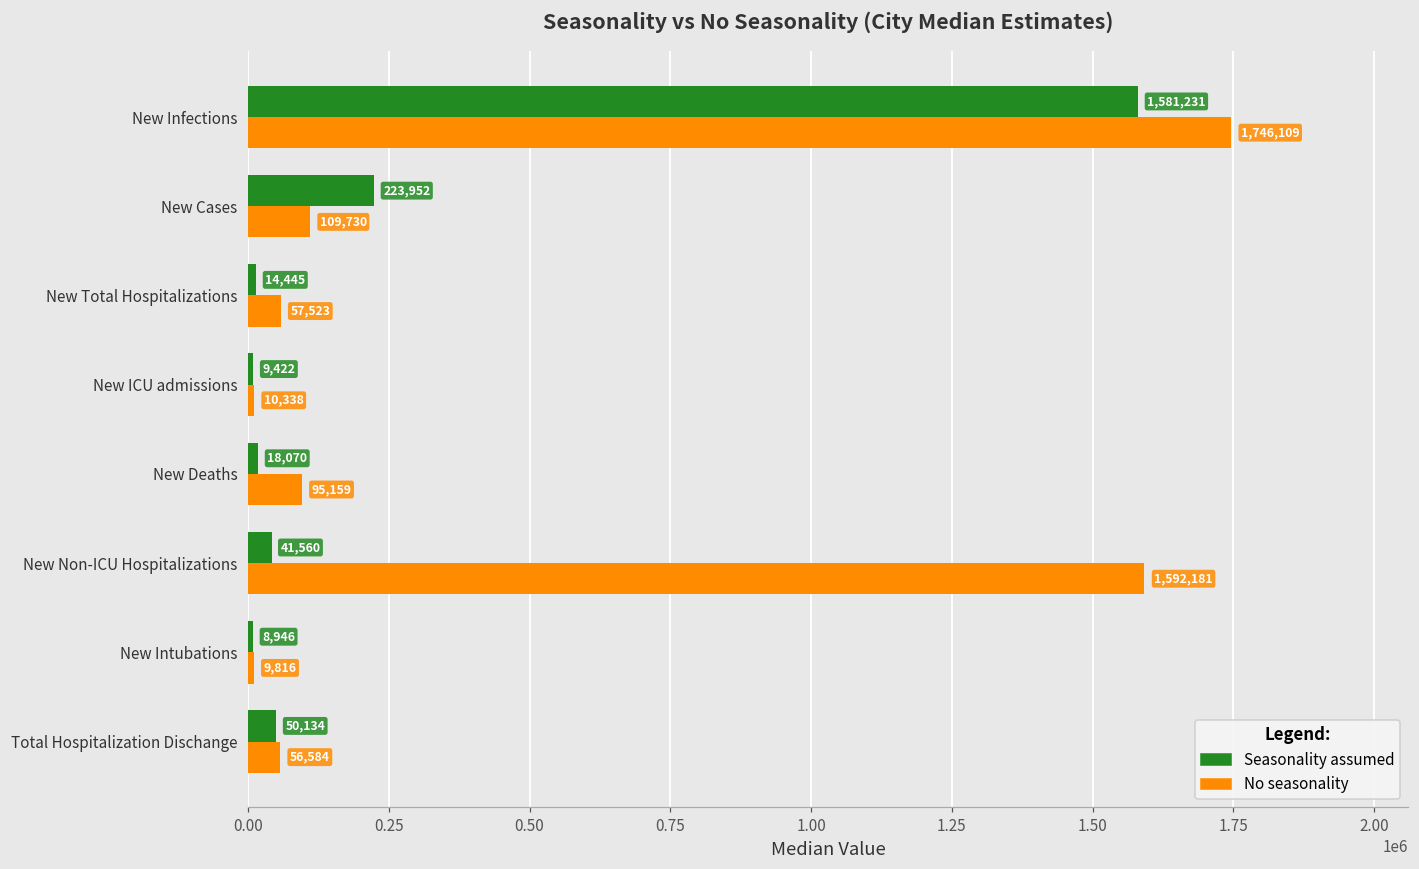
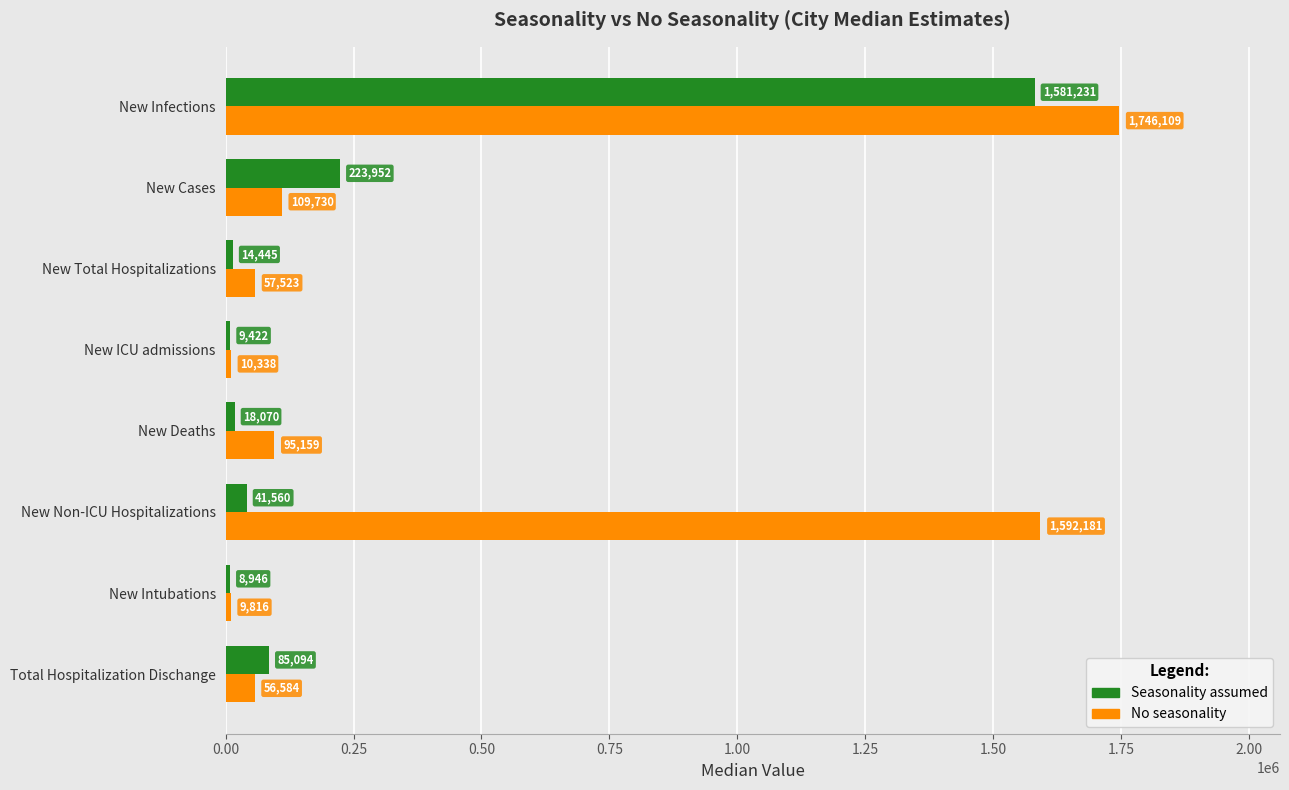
  {
    "Seasonality assumed": {
-     "Total Hospitalization Dischange": "50,134"
+     "Total Hospitalization Dischange": "85,094"
    }
  }
